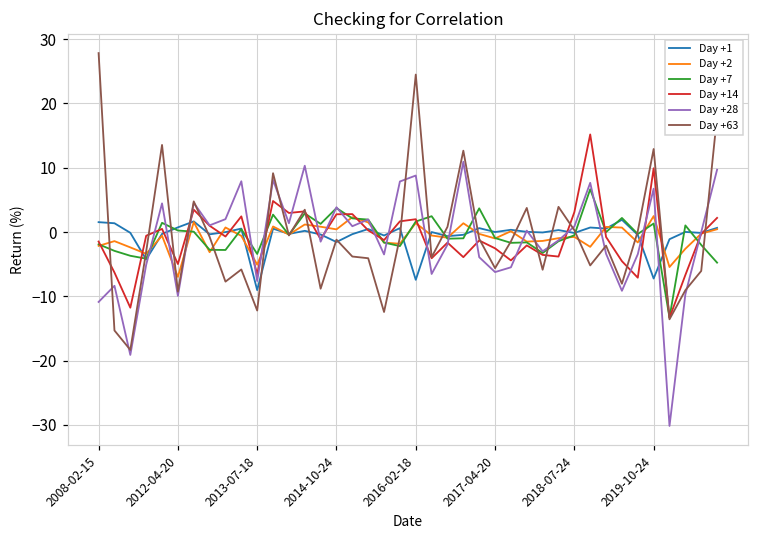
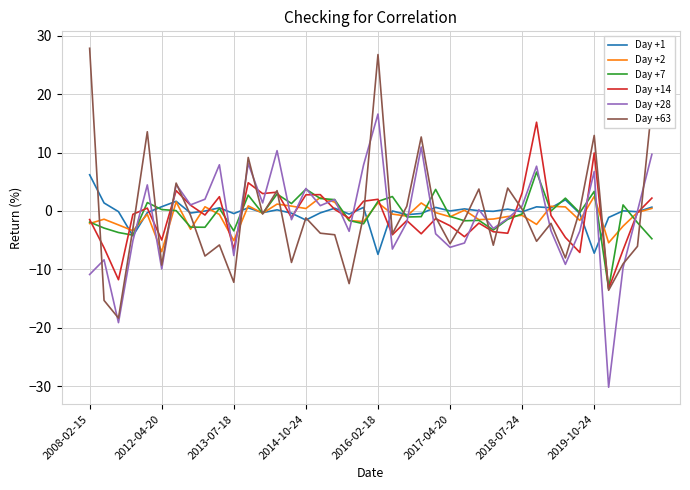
  {
    "Day +1": {
-     "2008-02-15": 2,
+     "2008-02-15": 6,
      "2012-04-20": 1,
-     "2013-07-18": -9,
+     "2013-07-18": 0,
      "2016-02-18": -7,
      "2017-04-20": 0,
      "2019-10-24": -7
    },
    "Day +2": {
      "2012-04-20": -7,
      "2013-07-18": -5,
      "2014-10-24": 0,
      "2019-10-24": 2
    },
    "Day +7": {
      "2012-04-20": 0,
      "2013-07-18": -3,
-     "2019-10-24": 1
+     "2019-10-24": 3
    },
    "Day +14": {
      "2012-04-20": -5,
      "2013-07-18": -7,
      "2014-10-24": 3,
      "2017-04-20": -3,
      "2018-07-24": 3,
      "2019-10-24": 10
    },
    "Day +28": {
      "2008-02-15": -11,
      "2012-04-20": -10,
      "2013-07-18": -8,
-     "2016-02-18": 9,
+     "2016-02-18": 17,
      "2017-04-20": -6,
      "2018-07-24": 1,
      "2019-10-24": 7
    },
    "Day +63": {
      "2008-02-15": 28,
      "2012-04-20": -9,
      "2013-07-18": -12,
-     "2016-02-18": 24,
+     "2016-02-18": 27,
      "2017-04-20": -6,
      "2019-10-24": 13
    }
  }
